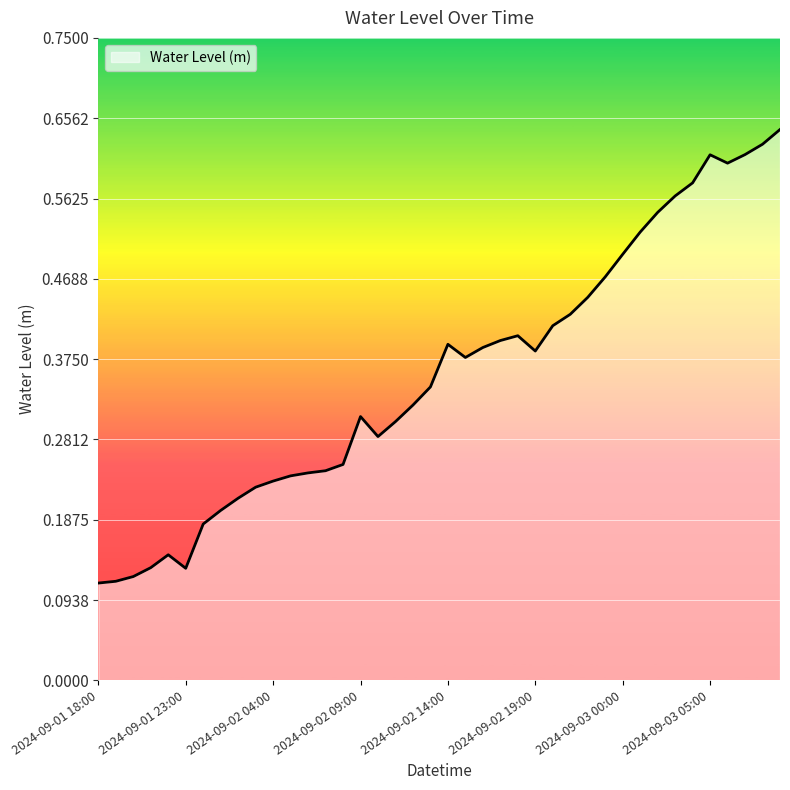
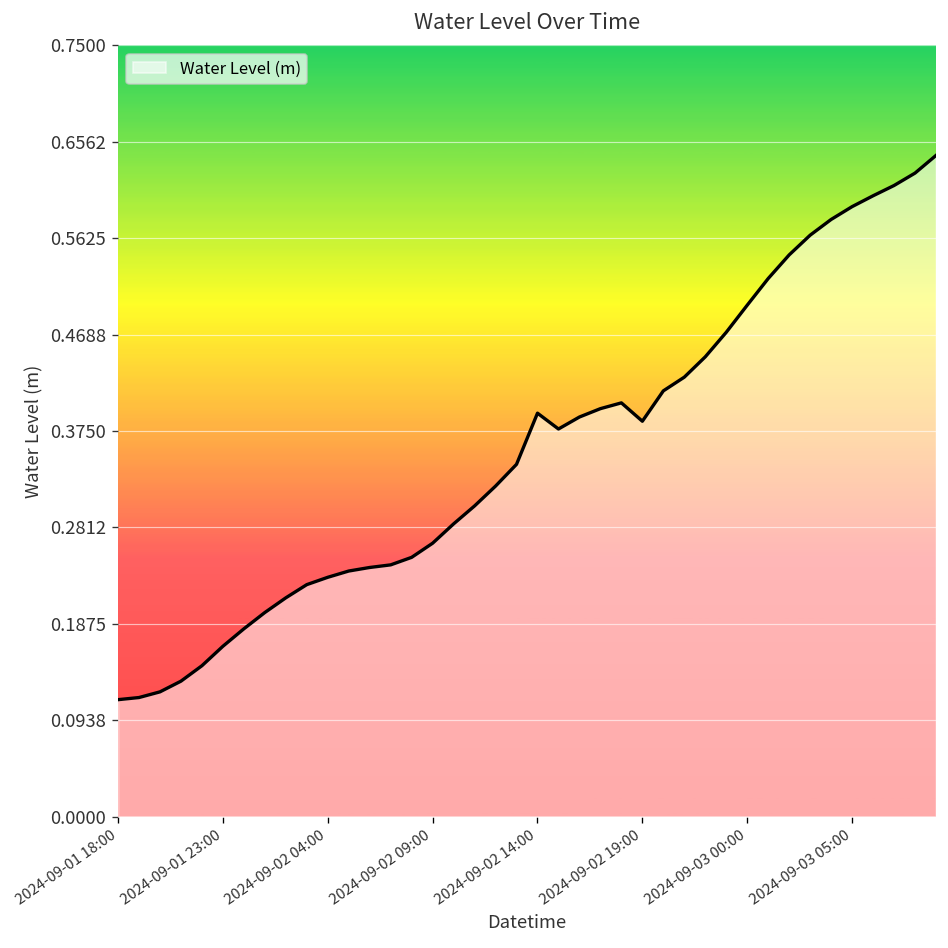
  {
    "2024-09-01 18:00": 0.11,
-   "2024-09-01 23:00": 0.13,
+   "2024-09-01 23:00": 0.17,
    "2024-09-02 04:00": 0.23,
-   "2024-09-02 09:00": 0.31,
+   "2024-09-02 09:00": 0.27,
    "2024-09-02 14:00": 0.39,
    "2024-09-02 19:00": 0.38,
    "2024-09-03 00:00": 0.50,
-   "2024-09-03 05:00": 0.61
+   "2024-09-03 05:00": 0.59
  }
